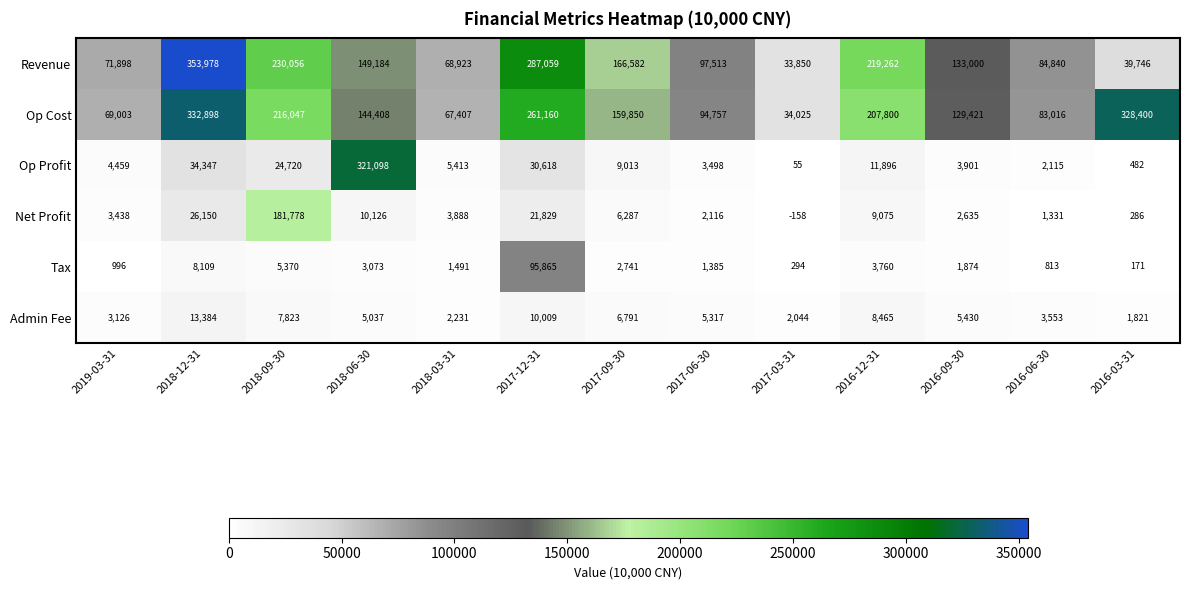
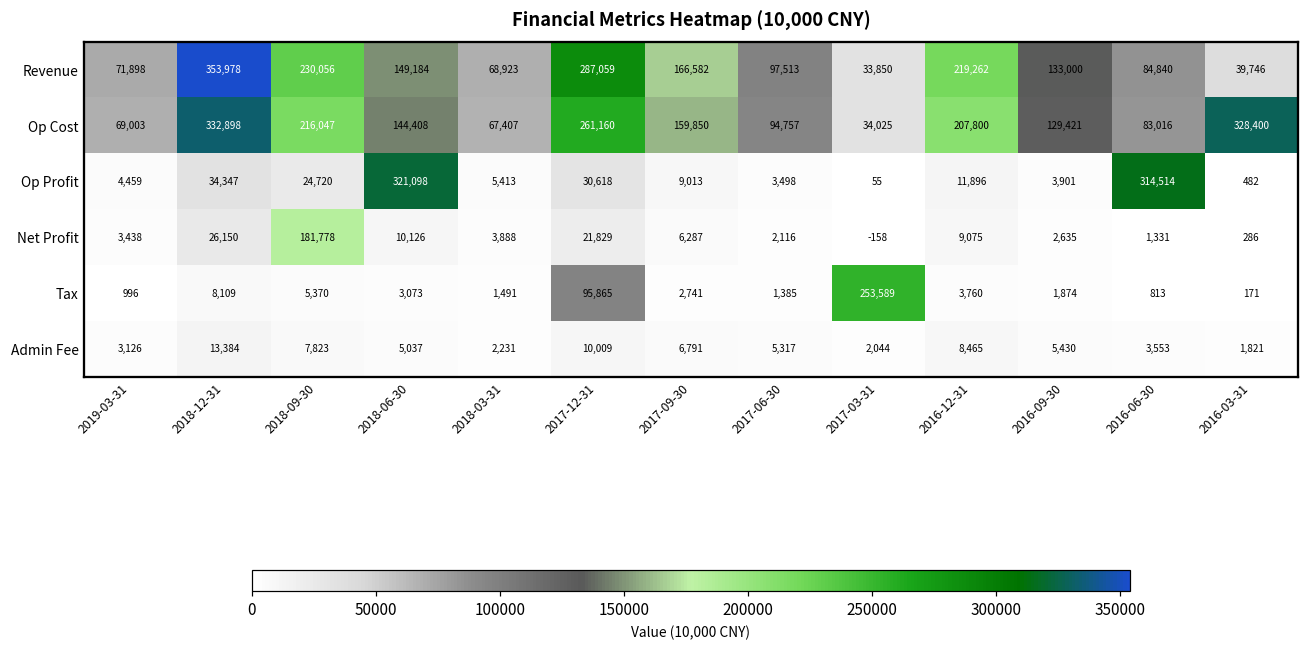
  {
    "Revenue": {
      "2019-03-31": "71,898",
      "2018-12-31": "353,978",
      "2018-09-30": "230,056",
      "2018-06-30": "149,184",
      "2018-03-31": "68,923",
      "2017-12-31": "287,059",
      "2017-09-30": "166,582",
      "2017-06-30": "97,513",
      "2017-03-31": "33,850",
      "2016-12-31": "219,262",
      "2016-09-30": "133,000",
      "2016-06-30": "84,840",
      "2016-03-31": "39,746"
    },
    "Op Cost": {
      "2019-03-31": "69,003",
      "2018-12-31": "332,898",
      "2018-09-30": "216,047",
      "2018-06-30": "144,408",
      "2018-03-31": "67,407",
      "2017-12-31": "261,160",
      "2017-09-30": "159,850",
      "2017-06-30": "94,757",
      "2017-03-31": "34,025",
      "2016-12-31": "207,800",
      "2016-09-30": "129,421",
      "2016-06-30": "83,016",
      "2016-03-31": "328,400"
    },
    "Op Profit": {
      "2019-03-31": "4,459",
      "2018-12-31": "34,347",
      "2018-09-30": "24,720",
      "2018-06-30": "321,098",
      "2018-03-31": "5,413",
      "2017-12-31": "30,618",
      "2017-09-30": "9,013",
      "2017-06-30": "3,498",
      "2017-03-31": "55",
      "2016-12-31": "11,896",
      "2016-09-30": "3,901",
-     "2016-06-30": "2,115",
+     "2016-06-30": "314,514",
      "2016-03-31": "482"
    },
    "Net Profit": {
      "2019-03-31": "3,438",
      "2018-12-31": "26,150",
      "2018-09-30": "181,778",
      "2018-06-30": "10,126",
      "2018-03-31": "3,888",
      "2017-12-31": "21,829",
      "2017-09-30": "6,287",
      "2017-06-30": "2,116",
      "2017-03-31": "-158",
      "2016-12-31": "9,075",
      "2016-09-30": "2,635",
      "2016-06-30": "1,331",
      "2016-03-31": "286"
    },
    "Tax": {
      "2019-03-31": "996",
      "2018-12-31": "8,109",
      "2018-09-30": "5,370",
      "2018-06-30": "3,073",
      "2018-03-31": "1,491",
      "2017-12-31": "95,865",
      "2017-09-30": "2,741",
      "2017-06-30": "1,385",
-     "2017-03-31": "294",
+     "2017-03-31": "253,589",
      "2016-12-31": "3,760",
      "2016-09-30": "1,874",
      "2016-06-30": "813",
      "2016-03-31": "171"
    },
    "Admin Fee": {
      "2019-03-31": "3,126",
      "2018-12-31": "13,384",
      "2018-09-30": "7,823",
      "2018-06-30": "5,037",
      "2018-03-31": "2,231",
      "2017-12-31": "10,009",
      "2017-09-30": "6,791",
      "2017-06-30": "5,317",
      "2017-03-31": "2,044",
      "2016-12-31": "8,465",
      "2016-09-30": "5,430",
      "2016-06-30": "3,553",
      "2016-03-31": "1,821"
    }
  }
